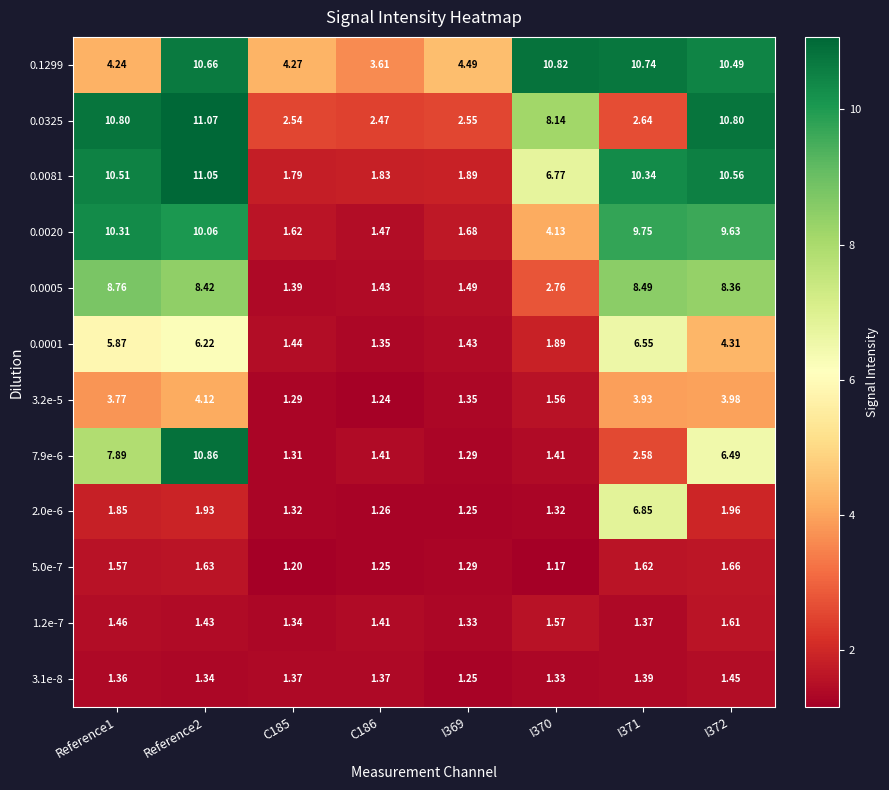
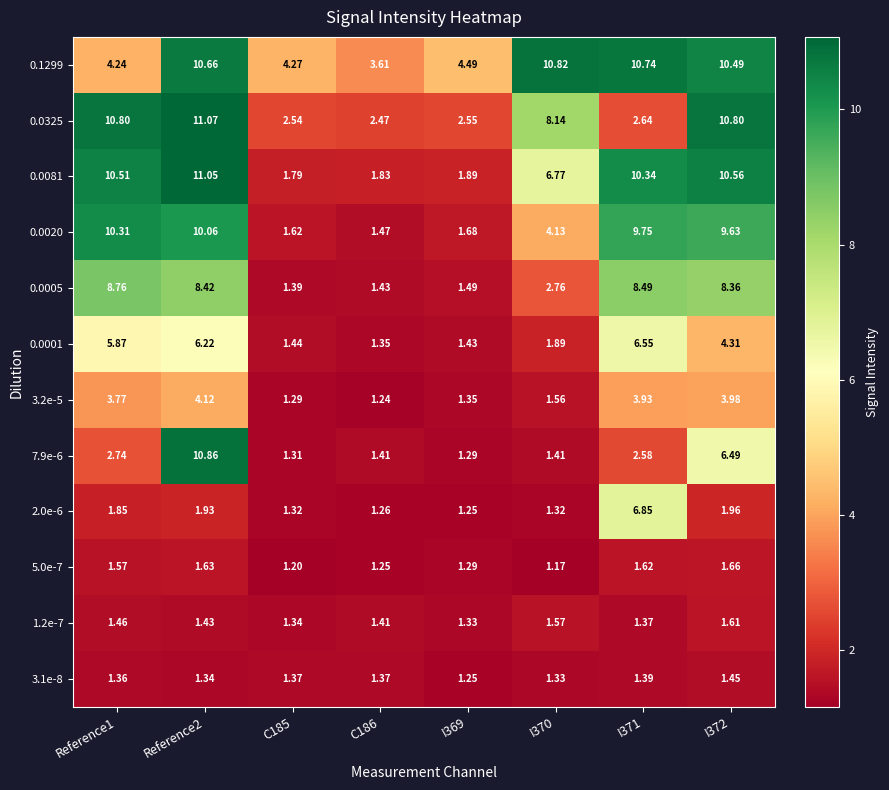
  {
    "0.1299": {
      "Reference1": 4.24,
      "Reference2": 10.66,
      "C185": 4.27,
      "C186": 3.61,
      "I369": 4.49,
      "I370": 10.82,
      "I371": 10.74,
      "I372": 10.49
    },
    "0.0325": {
      "Reference1": 10.80,
      "Reference2": 11.07,
      "C185": 2.54,
      "C186": 2.47,
      "I369": 2.55,
      "I370": 8.14,
      "I371": 2.64,
      "I372": 10.80
    },
    "0.0081": {
      "Reference1": 10.51,
      "Reference2": 11.05,
      "C185": 1.79,
      "C186": 1.83,
      "I369": 1.89,
      "I370": 6.77,
      "I371": 10.34,
      "I372": 10.56
    },
    "0.0020": {
      "Reference1": 10.31,
      "Reference2": 10.06,
      "C185": 1.62,
      "C186": 1.47,
      "I369": 1.68,
      "I370": 4.13,
      "I371": 9.75,
      "I372": 9.63
    },
    "0.0005": {
      "Reference1": 8.76,
      "Reference2": 8.42,
      "C185": 1.39,
      "C186": 1.43,
      "I369": 1.49,
      "I370": 2.76,
      "I371": 8.49,
      "I372": 8.36
    },
    "0.0001": {
      "Reference1": 5.87,
      "Reference2": 6.22,
      "C185": 1.44,
      "C186": 1.35,
      "I369": 1.43,
      "I370": 1.89,
      "I371": 6.55,
      "I372": 4.31
    },
    "3.2e-5": {
      "Reference1": 3.77,
      "Reference2": 4.12,
      "C185": 1.29,
      "C186": 1.24,
      "I369": 1.35,
      "I370": 1.56,
      "I371": 3.93,
      "I372": 3.98
    },
    "7.9e-6": {
-     "Reference1": 7.89,
+     "Reference1": 2.74,
      "Reference2": 10.86,
      "C185": 1.31,
      "C186": 1.41,
      "I369": 1.29,
      "I370": 1.41,
      "I371": 2.58,
      "I372": 6.49
    },
    "2.0e-6": {
      "Reference1": 1.85,
      "Reference2": 1.93,
      "C185": 1.32,
      "C186": 1.26,
      "I369": 1.25,
      "I370": 1.32,
      "I371": 6.85,
      "I372": 1.96
    },
    "5.0e-7": {
      "Reference1": 1.57,
      "Reference2": 1.63,
      "C185": 1.20,
      "C186": 1.25,
      "I369": 1.29,
      "I370": 1.17,
      "I371": 1.62,
      "I372": 1.66
    },
    "1.2e-7": {
      "Reference1": 1.46,
      "Reference2": 1.43,
      "C185": 1.34,
      "C186": 1.41,
      "I369": 1.33,
      "I370": 1.57,
      "I371": 1.37,
      "I372": 1.61
    },
    "3.1e-8": {
      "Reference1": 1.36,
      "Reference2": 1.34,
      "C185": 1.37,
      "C186": 1.37,
      "I369": 1.25,
      "I370": 1.33,
      "I371": 1.39,
      "I372": 1.45
    }
  }
